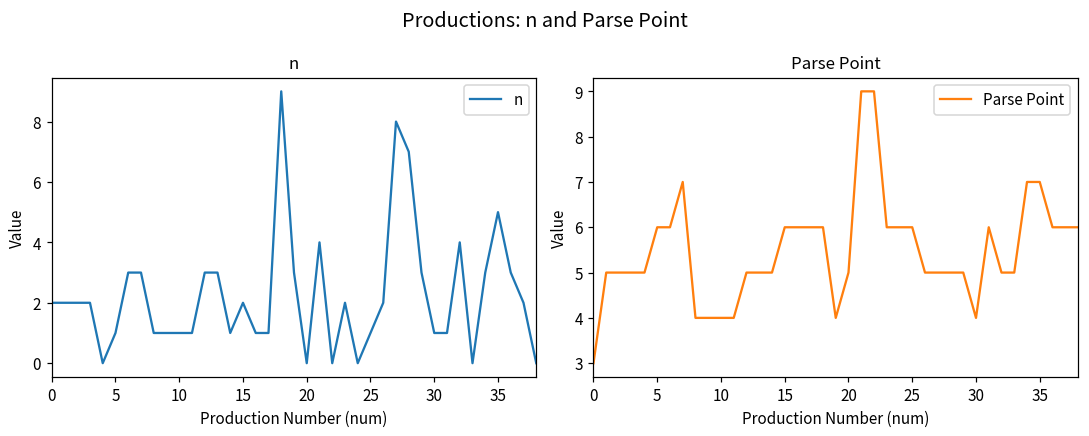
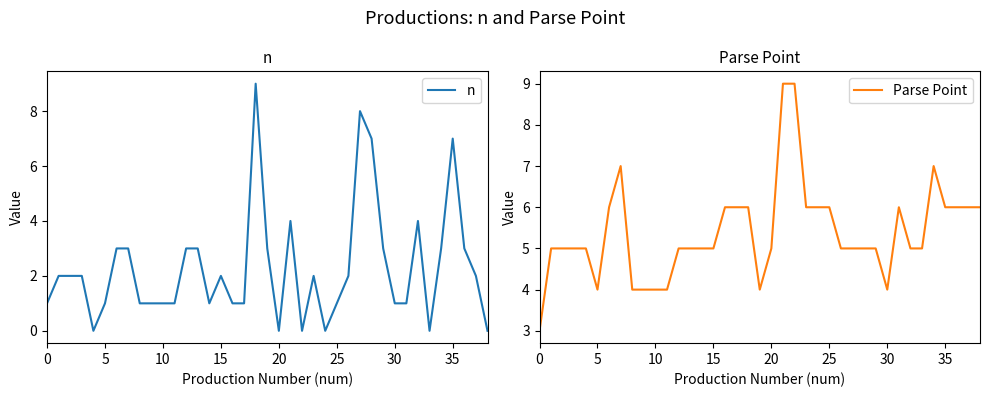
  {
    "n": {
-     "0": 2,
+     "0": 1,
      "5": 1,
      "10": 1,
      "15": 2,
      "20": 0,
      "25": 1,
      "30": 1,
-     "35": 5
+     "35": 7
    },
    "Parse Point": {
      "0": 3,
-     "5": 6,
+     "5": 4,
      "10": 4,
-     "15": 6,
+     "15": 5,
      "20": 5,
      "25": 6,
      "30": 4,
-     "35": 7
+     "35": 6
    }
  }
